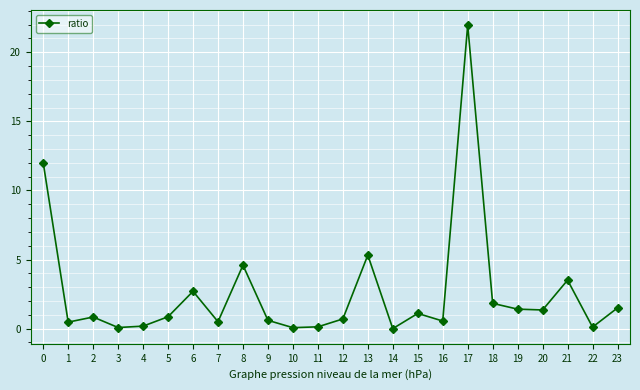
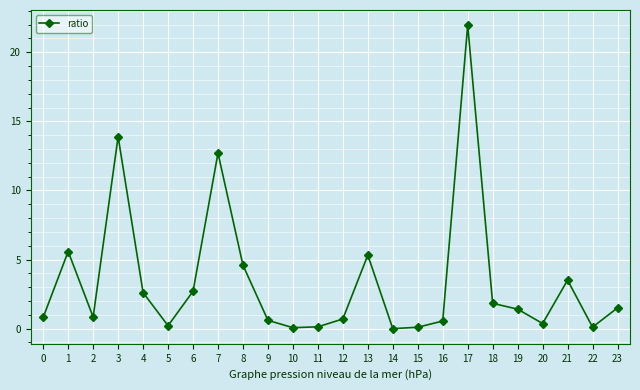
  {
-   "0": 12.0,
-   "1": 0.5,
+   "0": 0.8,
+   "1": 5.6,
    "2": 0.8,
-   "3": 0.1,
-   "4": 0.2,
-   "5": 0.9,
+   "3": 13.9,
+   "4": 2.6,
+   "5": 0.2,
    "6": 2.7,
-   "7": 0.5,
+   "7": 12.7,
    "8": 4.6,
    "9": 0.6,
    "10": 0.1,
    "11": 0.1,
    "12": 0.7,
    "13": 5.3,
    "14": 0.0,
-   "15": 1.1,
+   "15": 0.1,
    "16": 0.6,
    "17": 22.0,
    "18": 1.8,
    "19": 1.4,
-   "20": 1.4,
+   "20": 0.4,
    "21": 3.5,
    "22": 0.1,
    "23": 1.5
  }
